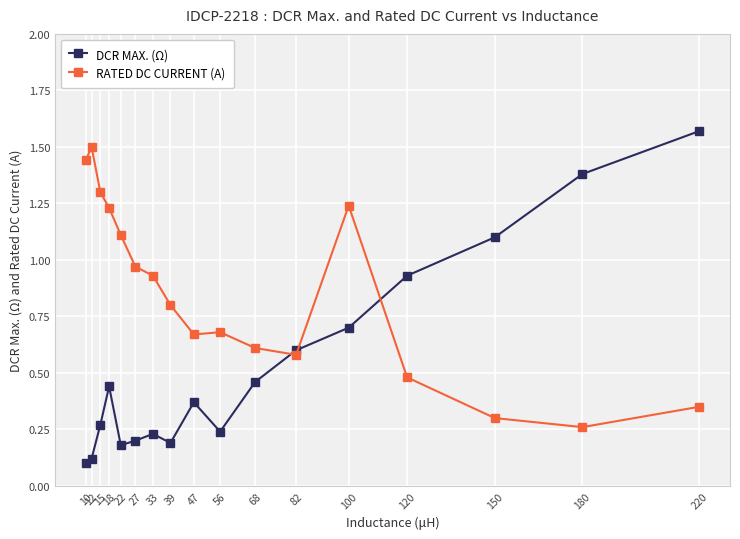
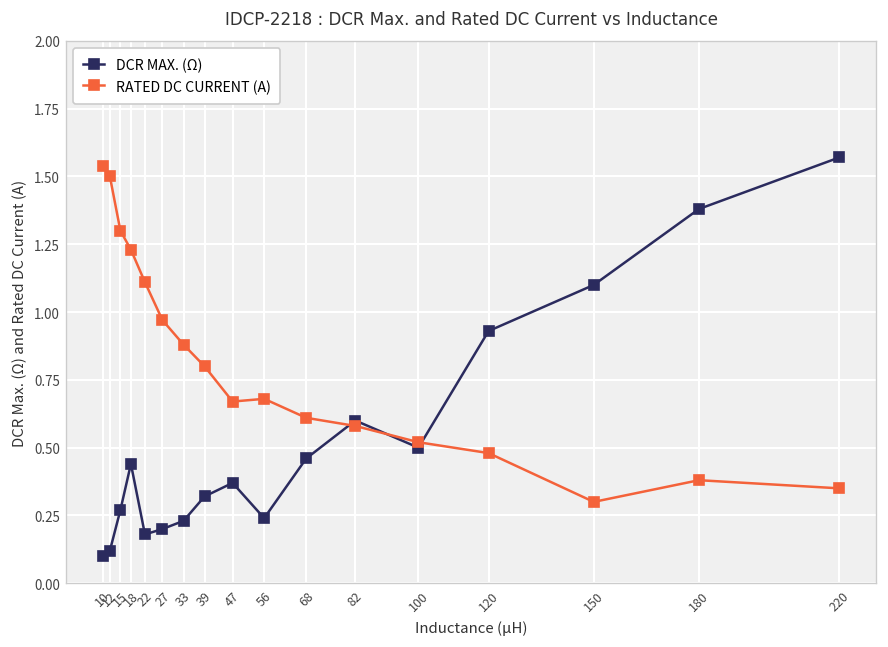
  {
    "DCR MAX. (Ω)": {
      "10": 0.10,
      "12": 0.12,
      "15": 0.27,
      "18": 0.44,
      "22": 0.18,
      "27": 0.20,
      "33": 0.23,
-     "39": 0.19,
+     "39": 0.32,
      "47": 0.37,
      "56": 0.24,
      "68": 0.46,
      "82": 0.60,
-     "100": 0.7,
+     "100": 0.5,
      "120": 0.93,
      "150": 1.10,
      "180": 1.38,
      "220": 1.57
    },
    "RATED DC CURRENT (A)": {
-     "10": 1.44,
+     "10": 1.54,
      "12": 1.50,
      "15": 1.30,
      "18": 1.23,
      "22": 1.11,
      "27": 0.97,
-     "33": 0.93,
+     "33": 0.88,
      "39": 0.80,
      "47": 0.67,
      "56": 0.68,
      "68": 0.61,
      "82": 0.58,
-     "100": 1.24,
+     "100": 0.52,
      "120": 0.48,
      "150": 0.30,
-     "180": 0.26,
+     "180": 0.38,
      "220": 0.35
    }
  }
